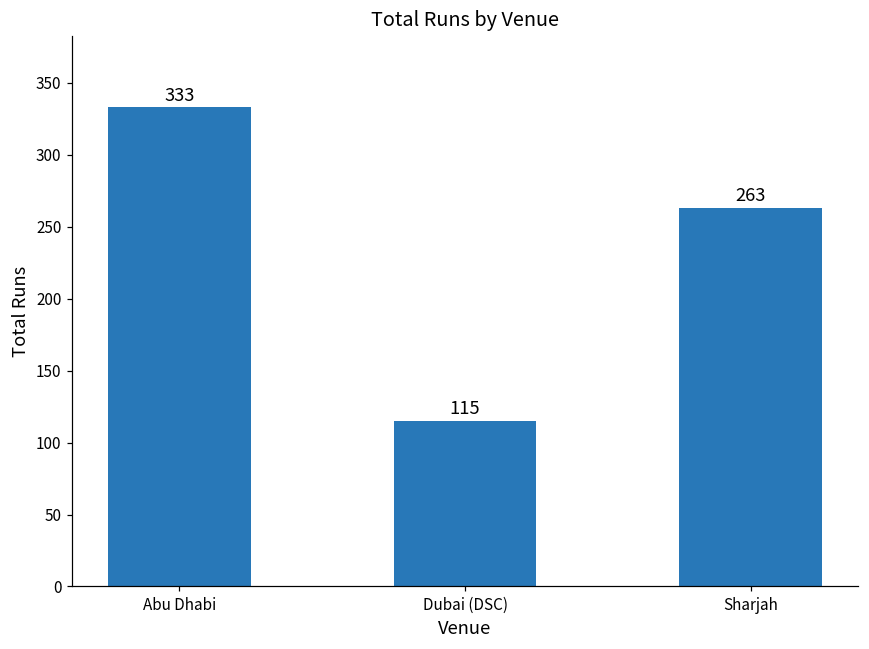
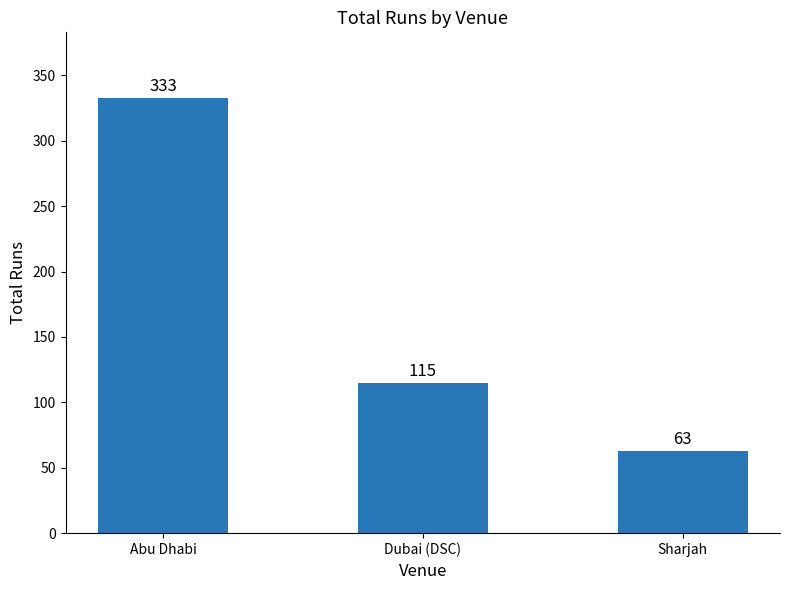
  {
    "Abu Dhabi": 333,
    "Dubai (DSC)": 115,
-   "Sharjah": 263
+   "Sharjah": 63
  }
